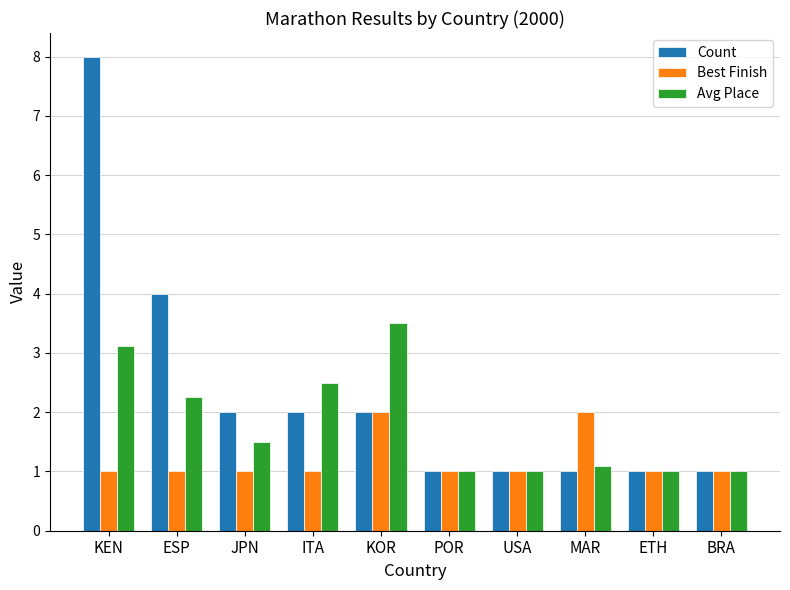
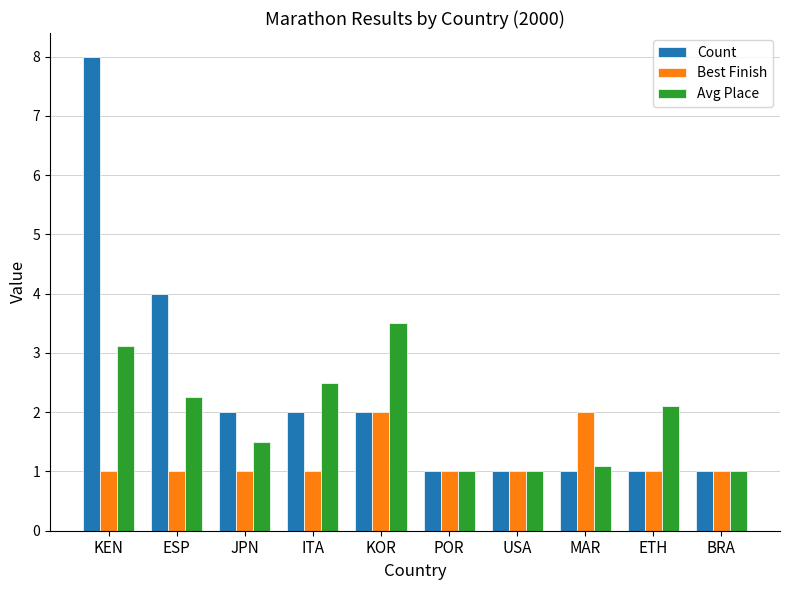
  {
    "Count": {
      "KEN": 8.0,
      "ESP": 4.0,
      "JPN": 2.0,
      "ITA": 2.0,
      "KOR": 2.0,
      "POR": 1.0,
      "USA": 1.0,
      "MAR": 1.0,
      "ETH": 1.0,
      "BRA": 1.0
    },
    "Best Finish": {
      "KEN": 1.0,
      "ESP": 1.0,
      "JPN": 1.0,
      "ITA": 1.0,
      "KOR": 2.0,
      "POR": 1.0,
      "USA": 1.0,
      "MAR": 2.0,
      "ETH": 1.0,
      "BRA": 1.0
    },
    "Avg Place": {
      "KEN": 3.1,
      "ESP": 2.3,
      "JPN": 1.5,
      "ITA": 2.5,
      "KOR": 3.5,
      "POR": 1.0,
      "USA": 1.0,
      "MAR": 1.1,
-     "ETH": 1.0,
+     "ETH": 2.1,
      "BRA": 1.0
    }
  }
